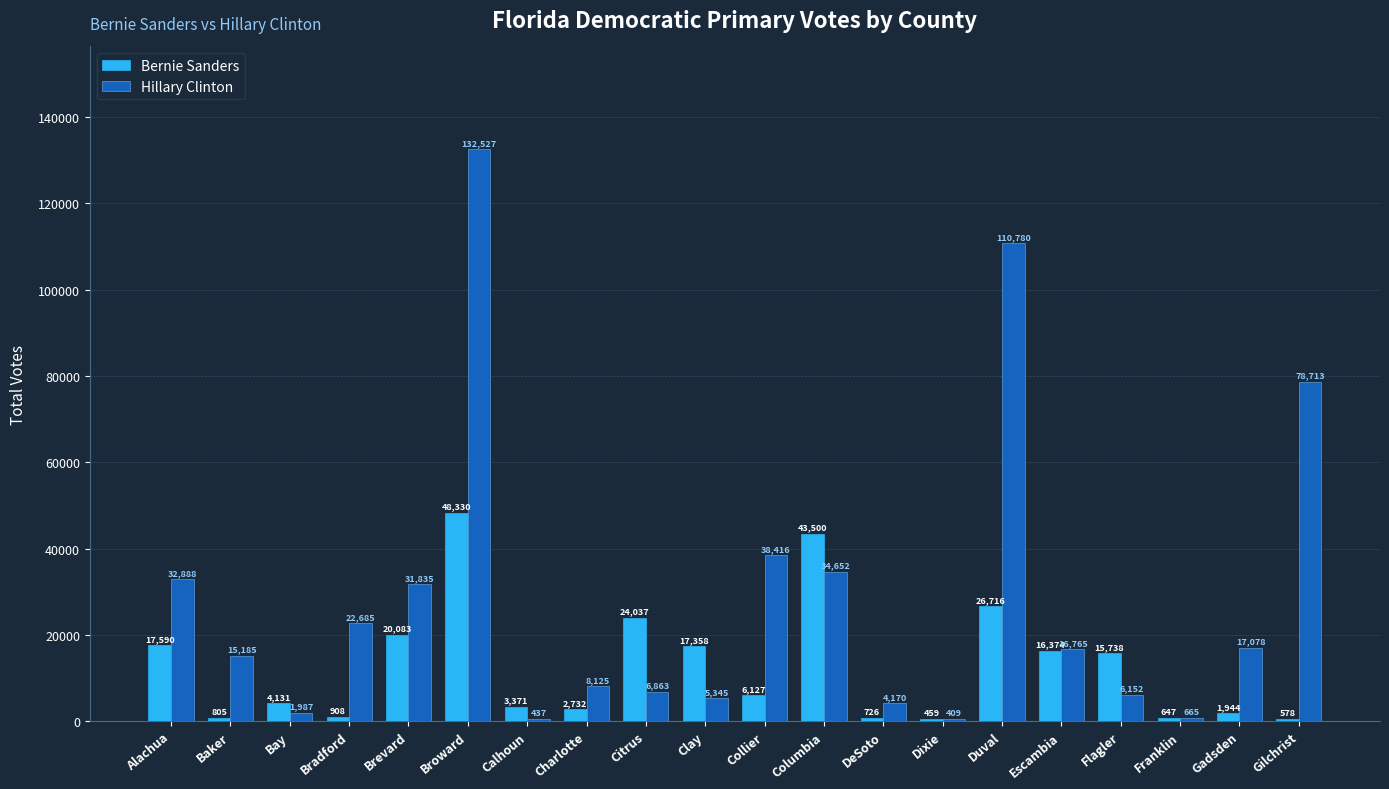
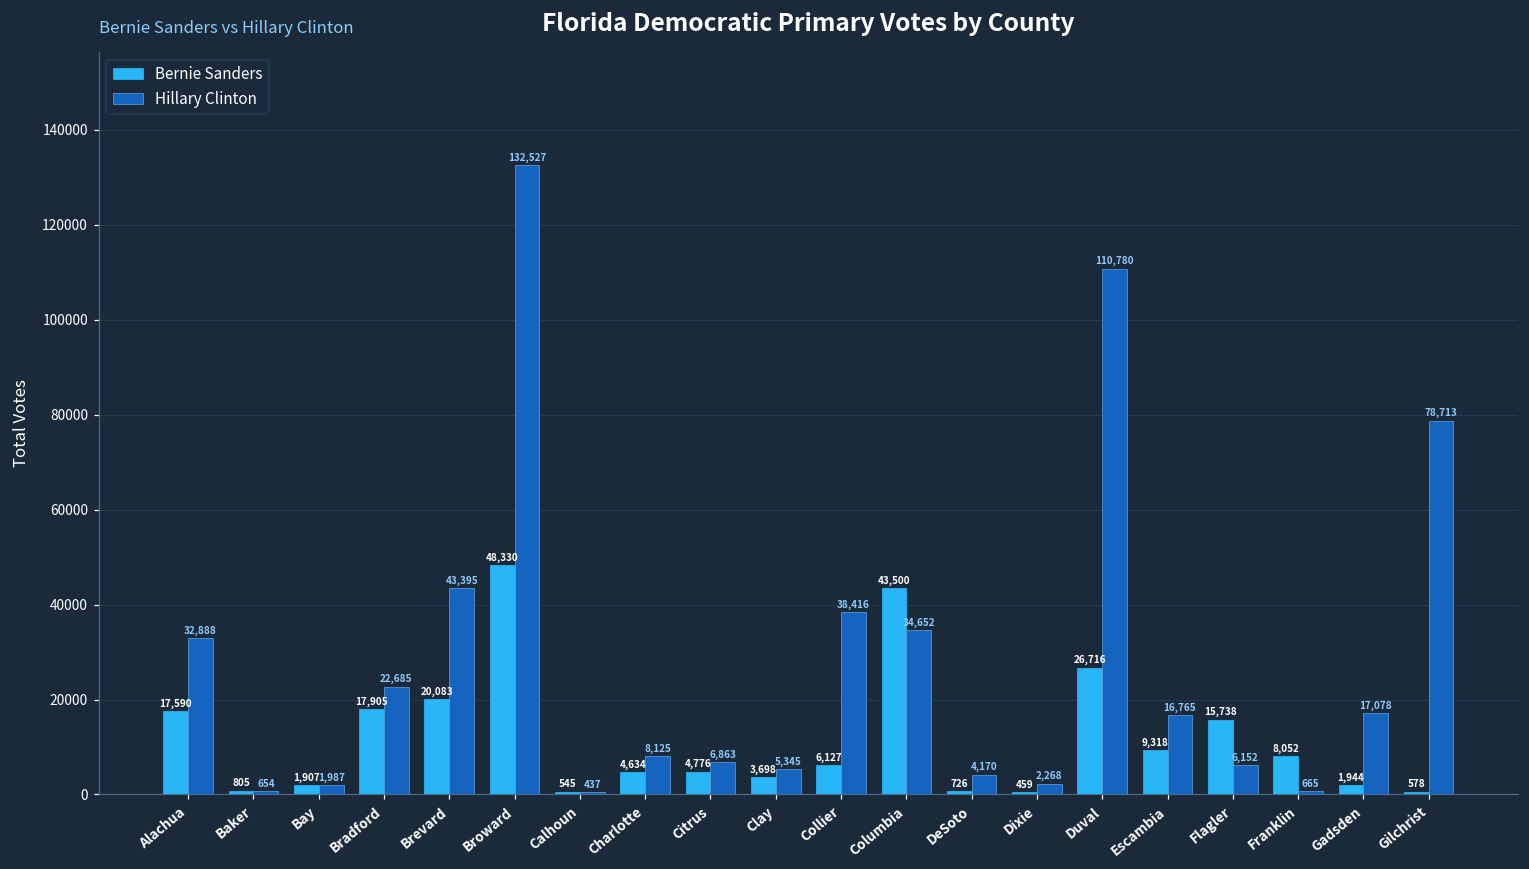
  {
    "Bernie Sanders": {
      "Alachua": "17,590",
      "Baker": "805",
-     "Bay": "4,131",
-     "Bradford": "908",
+     "Bay": "1,907",
+     "Bradford": "17,905",
      "Brevard": "20,083",
      "Broward": "48,330",
-     "Calhoun": "3,371",
-     "Charlotte": "2,732",
-     "Citrus": "24,037",
-     "Clay": "17,358",
+     "Calhoun": "545",
+     "Charlotte": "4,634",
+     "Citrus": "4,776",
+     "Clay": "3,698",
      "Collier": "6,127",
      "Columbia": "43,500",
      "DeSoto": "726",
      "Dixie": "459",
      "Duval": "26,716",
-     "Escambia": "16,374",
+     "Escambia": "9,318",
      "Flagler": "15,738",
-     "Franklin": "647",
+     "Franklin": "8,052",
      "Gadsden": "1,944",
      "Gilchrist": "578"
    },
    "Hillary Clinton": {
      "Alachua": "32,888",
-     "Baker": "15,185",
+     "Baker": "654",
      "Bay": "1,987",
      "Bradford": "22,685",
-     "Brevard": "31,835",
+     "Brevard": "43,395",
      "Broward": "132,527",
      "Calhoun": "437",
      "Charlotte": "8,125",
      "Citrus": "6,863",
      "Clay": "5,345",
      "Collier": "38,416",
      "Columbia": "34,652",
      "DeSoto": "4,170",
-     "Dixie": "409",
+     "Dixie": "2,268",
      "Duval": "110,780",
      "Escambia": "16,765",
      "Flagler": "6,152",
      "Franklin": "665",
      "Gadsden": "17,078",
      "Gilchrist": "78,713"
    }
  }
